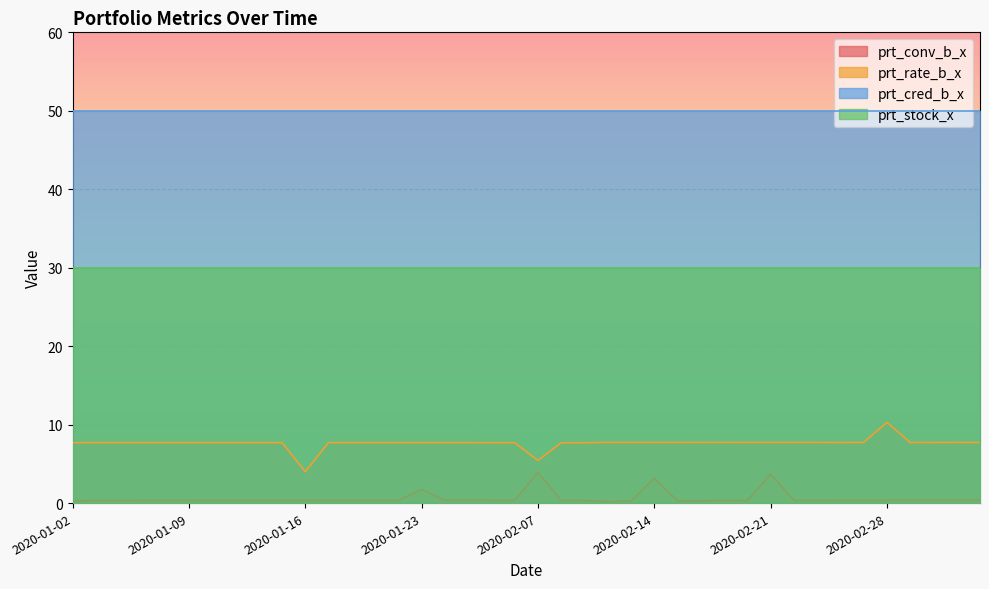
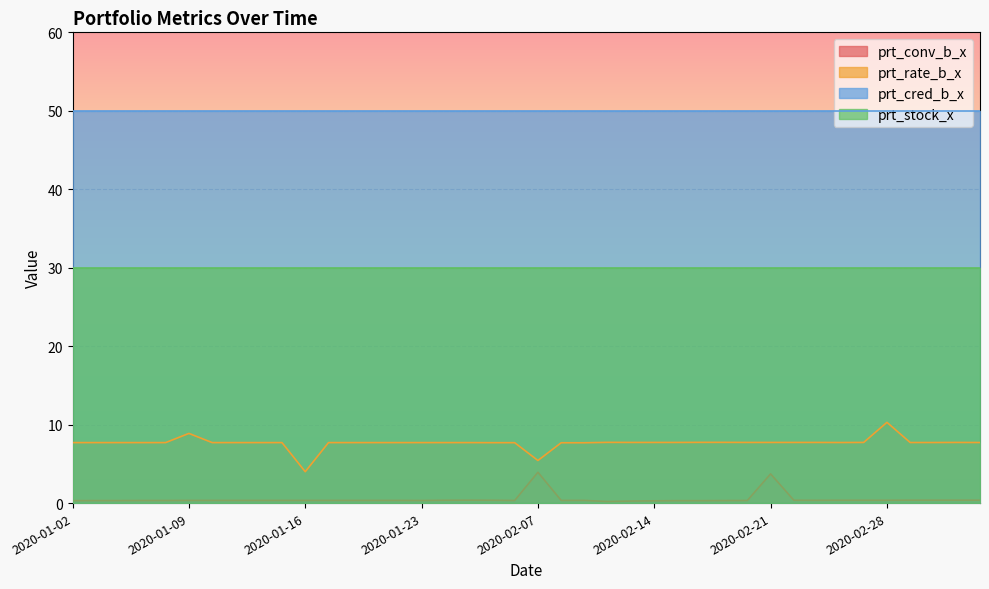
  {
    "prt_conv_b_x": {
      "2020-01-02": 0,
      "2020-01-09": 0,
      "2020-01-16": 0,
-     "2020-01-23": 2,
+     "2020-01-23": 0,
      "2020-02-07": 4,
-     "2020-02-14": 3,
+     "2020-02-14": 0,
      "2020-02-21": 4,
      "2020-02-28": 0
    },
    "prt_rate_b_x": {
      "2020-01-02": 8,
-     "2020-01-09": 8,
+     "2020-01-09": 9,
      "2020-01-16": 4,
      "2020-01-23": 8,
      "2020-02-07": 5,
      "2020-02-14": 8,
      "2020-02-21": 8,
      "2020-02-28": 10
    },
    "prt_cred_b_x": {
      "2020-01-02": 50,
      "2020-01-09": 50,
      "2020-01-16": 50,
      "2020-01-23": 50,
      "2020-02-07": 50,
      "2020-02-14": 50,
      "2020-02-21": 50
    },
    "prt_stock_x": {
      "2020-01-02": 30,
      "2020-01-09": 30,
      "2020-01-16": 30,
      "2020-01-23": 30,
      "2020-02-07": 30,
      "2020-02-14": 30,
      "2020-02-21": 30,
      "2020-02-28": 30
    }
  }
